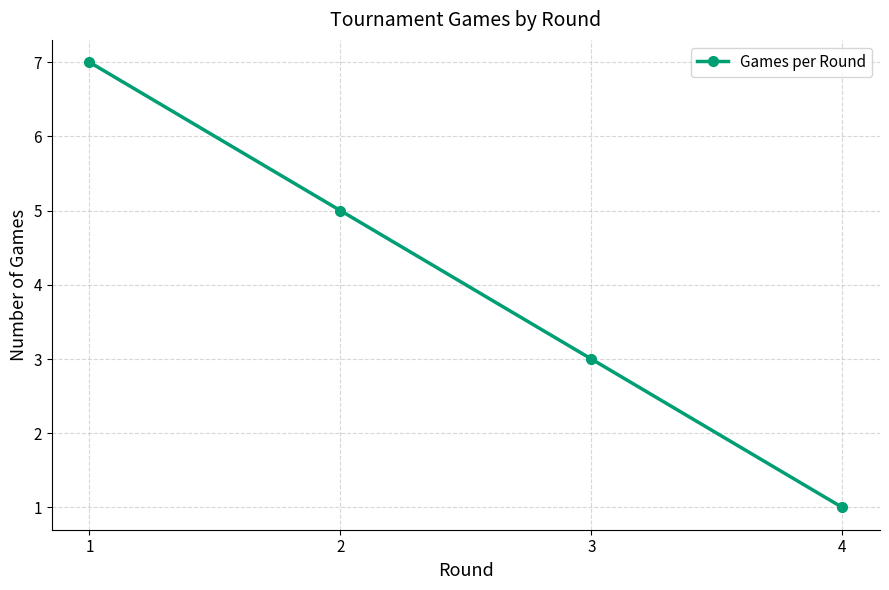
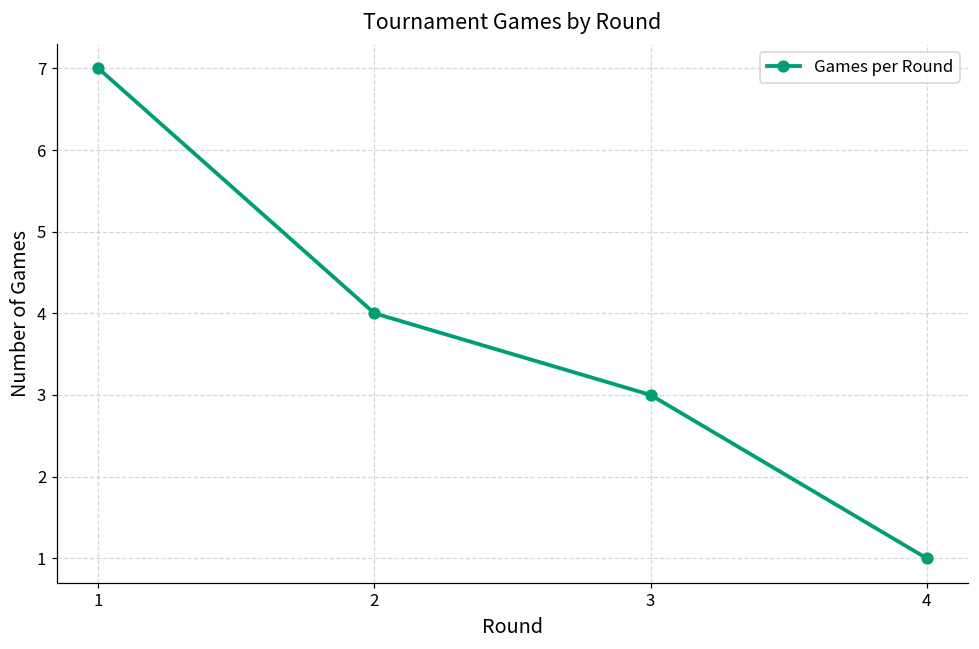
  {
    "1": 7,
-   "2": 5,
+   "2": 4,
    "3": 3,
    "4": 1
  }
